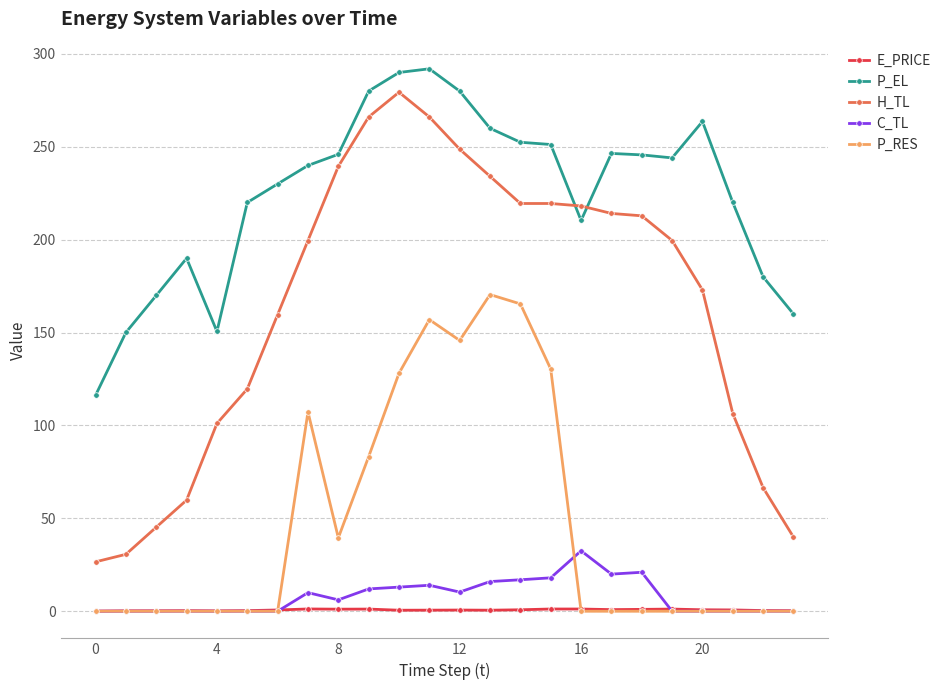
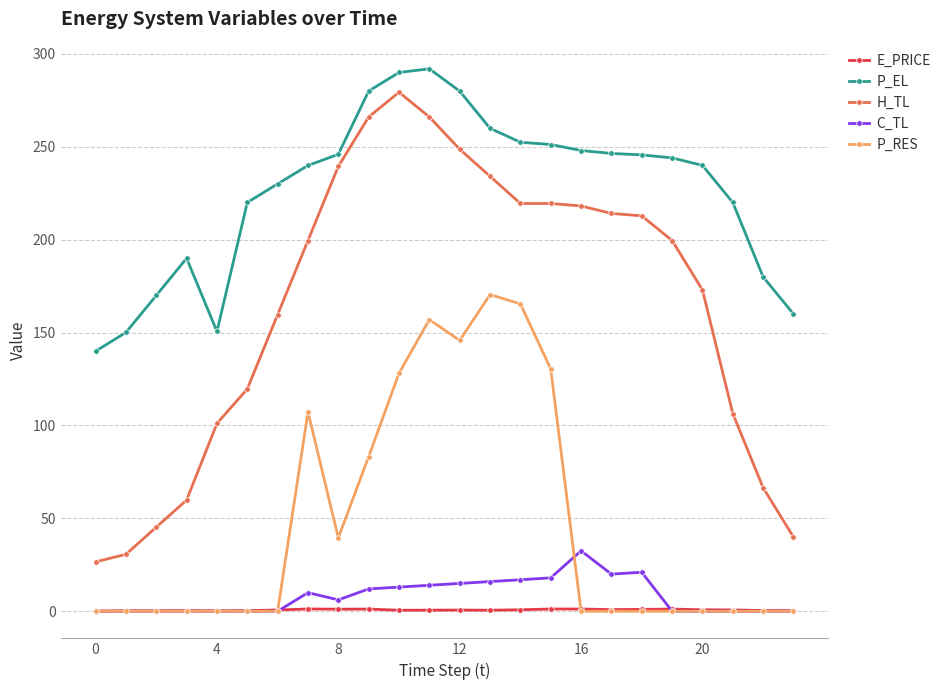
  {
    "P_EL": {
-     "0": 116,
+     "0": 140,
      "4": 151,
      "8": 246,
      "12": 280,
-     "16": 210,
-     "20": 264
+     "16": 248,
+     "20": 240
    },
    "C_TL": {
      "8": 6,
-     "12": 10,
+     "12": 15,
      "16": 33
    }
  }
